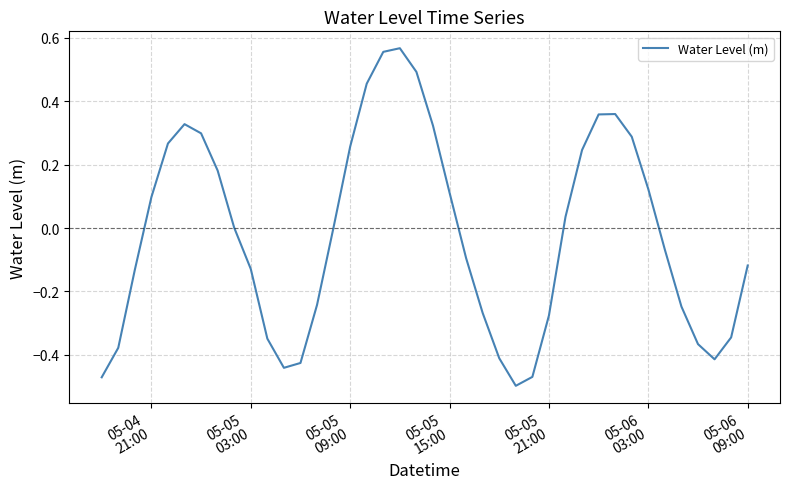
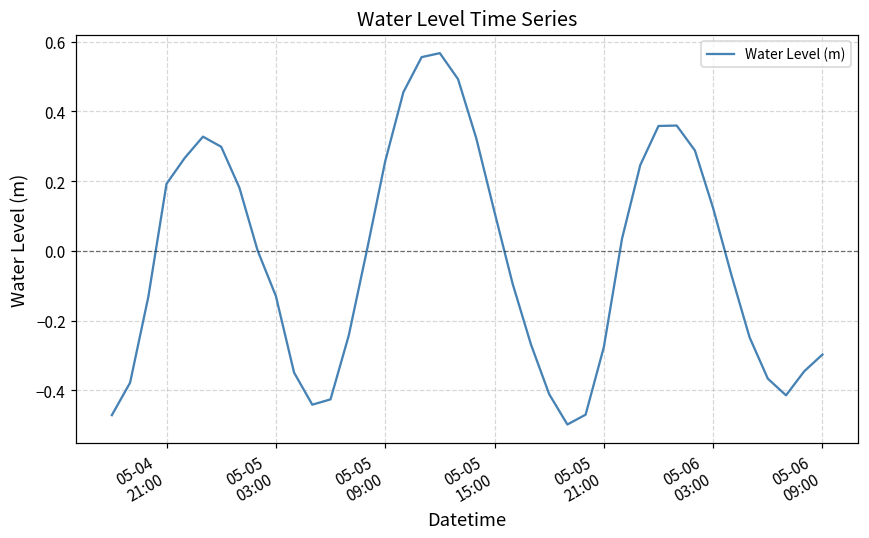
  {
-   "05-04 21:00": 0.10,
+   "05-04 21:00": 0.19,
    "05-05 03:00": -0.13,
    "05-05 09:00": 0.26,
    "05-05 15:00": 0.11,
    "05-05 21:00": -0.28,
    "05-06 03:00": 0.12,
-   "05-06 09:00": -0.12
+   "05-06 09:00": -0.30
  }
